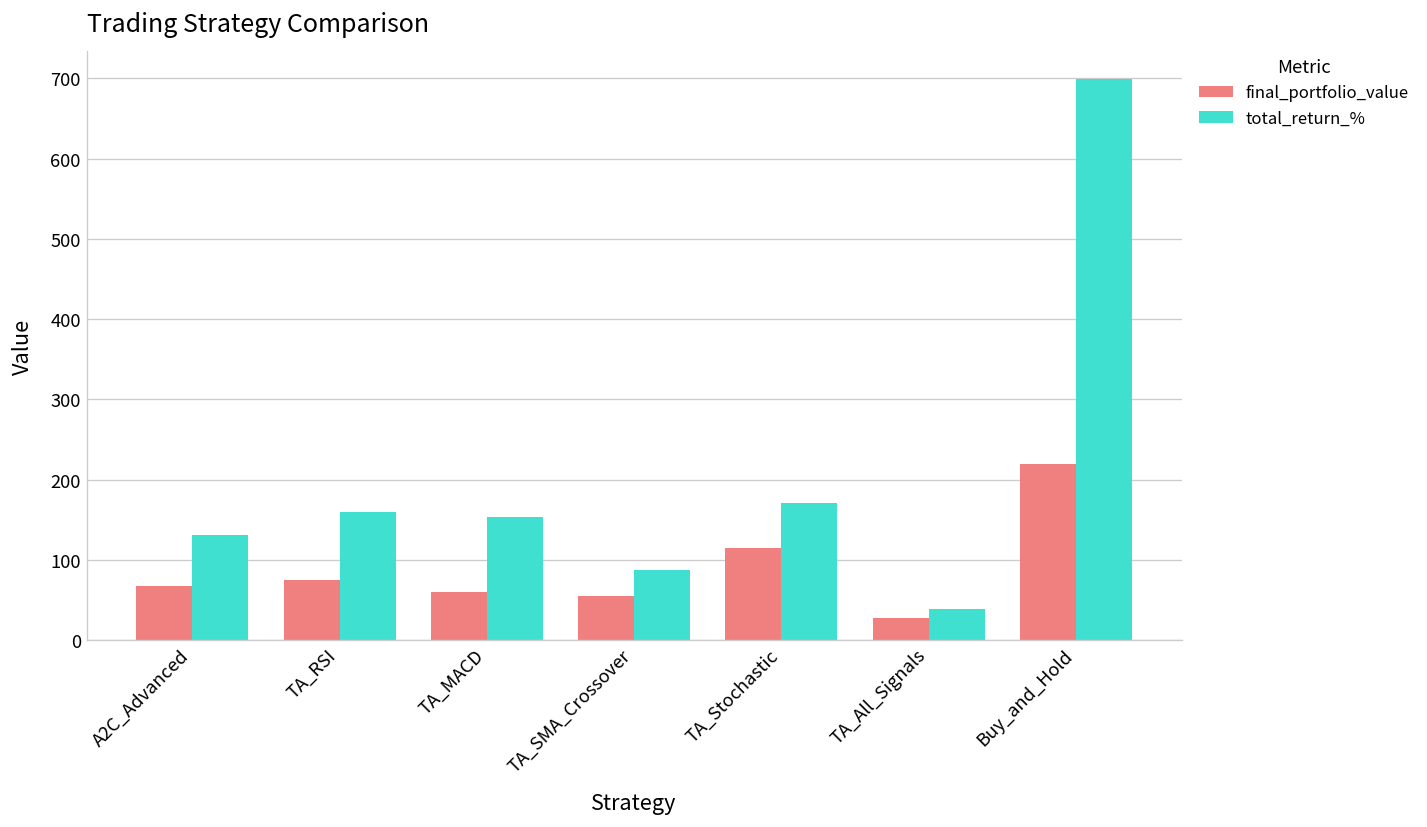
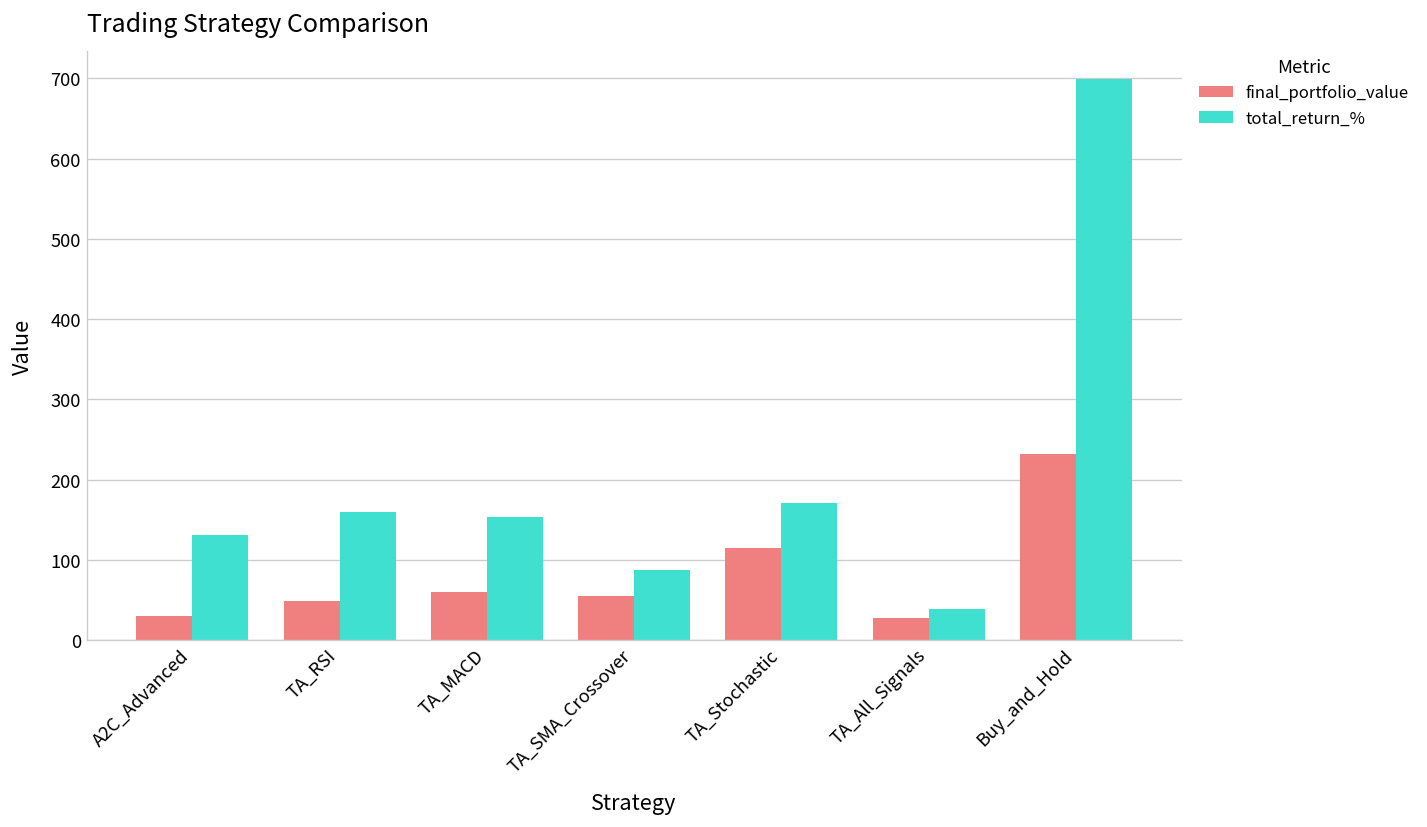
  {
    "final_portfolio_value": {
-     "A2C_Advanced": 70,
-     "TA_RSI": 80,
+     "A2C_Advanced": 30,
+     "TA_RSI": 50,
      "TA_MACD": 60,
      "TA_SMA_Crossover": 50,
      "TA_Stochastic": 110,
      "TA_All_Signals": 30,
-     "Buy_and_Hold": 220
+     "Buy_and_Hold": 230
    },
    "total_return_%": {
      "A2C_Advanced": 130,
      "TA_RSI": 160,
      "TA_MACD": 150,
      "TA_SMA_Crossover": 90,
      "TA_Stochastic": 170,
      "TA_All_Signals": 40,
      "Buy_and_Hold": 700
    }
  }
